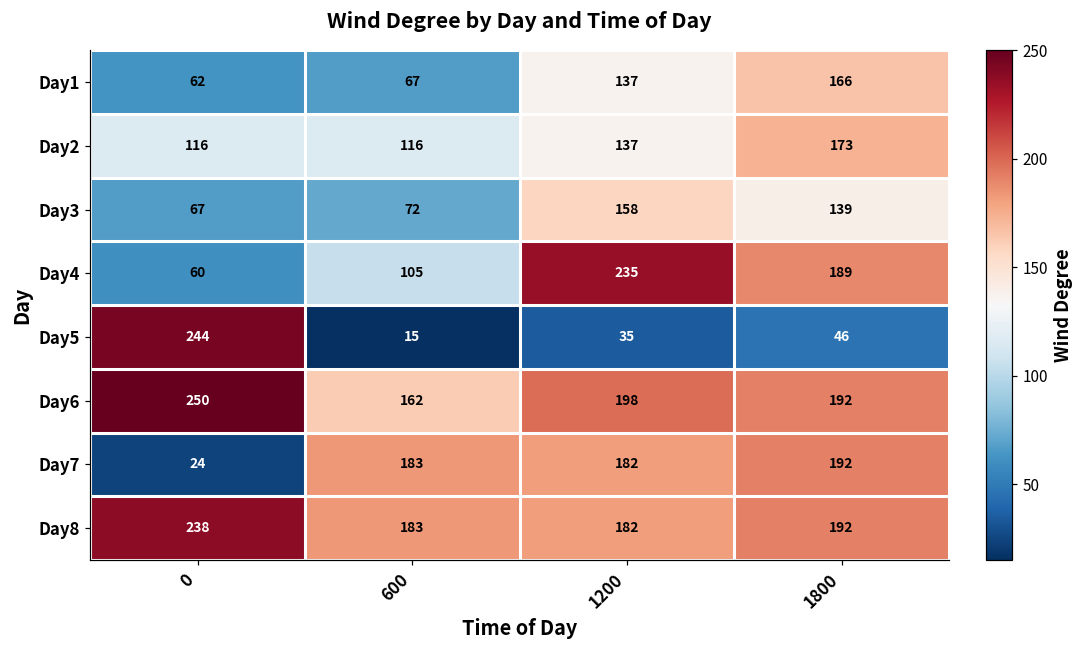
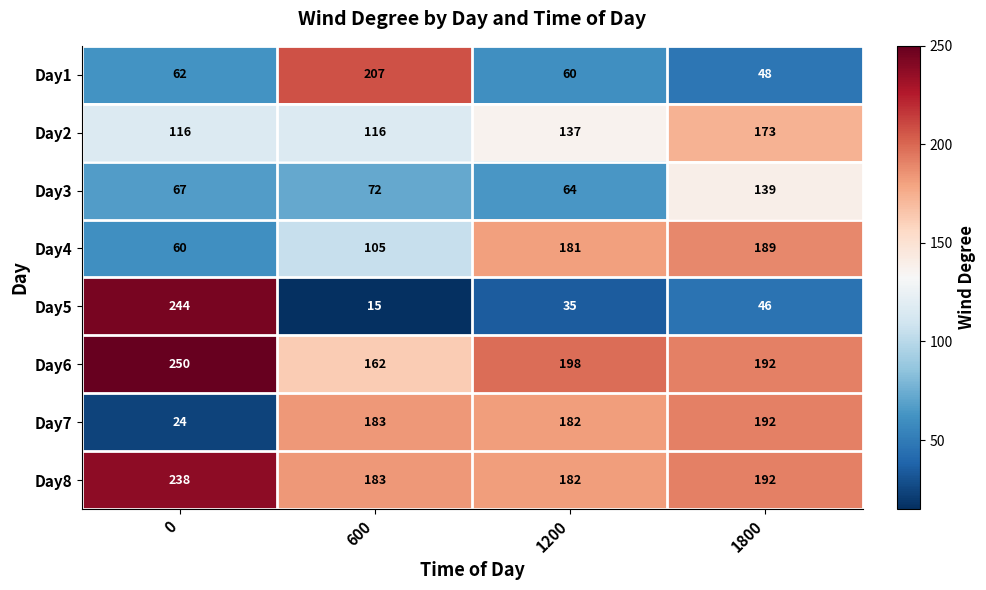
  {
    "Day1": {
      "0": 62,
-     "600": 67,
-     "1200": 137,
-     "1800": 166
+     "600": 207,
+     "1200": 60,
+     "1800": 48
    },
    "Day2": {
      "0": 116,
      "600": 116,
      "1200": 137,
      "1800": 173
    },
    "Day3": {
      "0": 67,
      "600": 72,
-     "1200": 158,
+     "1200": 64,
      "1800": 139
    },
    "Day4": {
      "0": 60,
      "600": 105,
-     "1200": 235,
+     "1200": 181,
      "1800": 189
    },
    "Day5": {
      "0": 244,
      "600": 15,
      "1200": 35,
      "1800": 46
    },
    "Day6": {
      "0": 250,
      "600": 162,
      "1200": 198,
      "1800": 192
    },
    "Day7": {
      "0": 24,
      "600": 183,
      "1200": 182,
      "1800": 192
    },
    "Day8": {
      "0": 238,
      "600": 183,
      "1200": 182,
      "1800": 192
    }
  }
